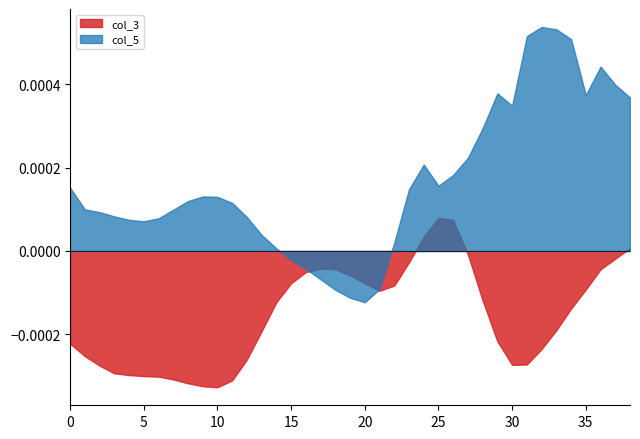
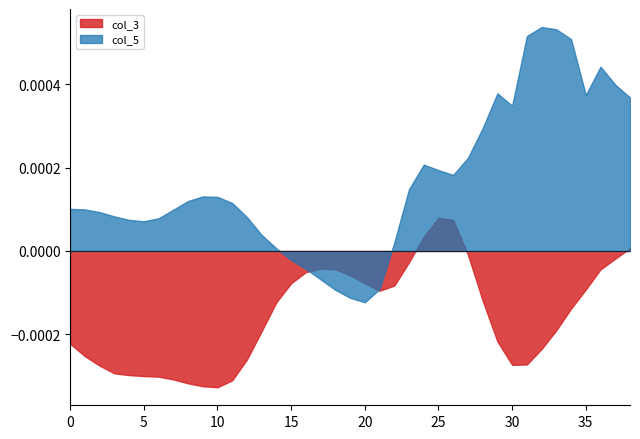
  {
    "col_3": {
      "25": 0.00008
    },
    "col_5": {
-     "0": 0.00015,
+     "0": 0.00010,
      "5": 0.00007,
      "10": 0.00013,
-     "25": 0.00016,
+     "25": 0.00019,
      "30": 0.00035,
      "35": 0.00037
    }
  }
